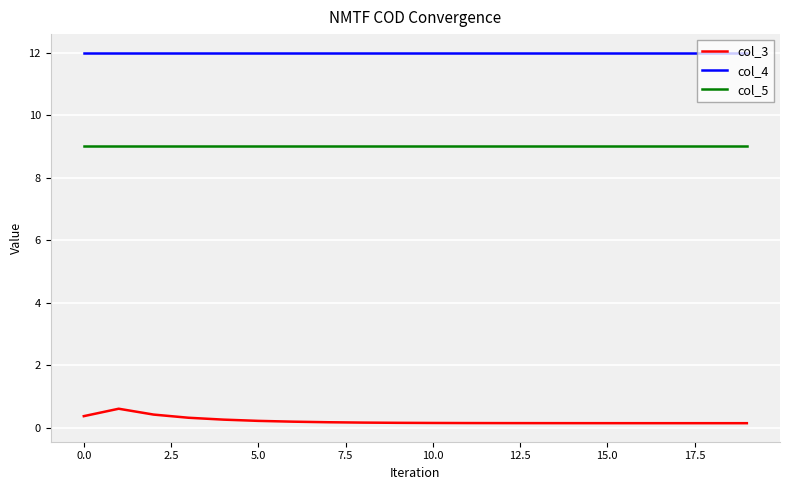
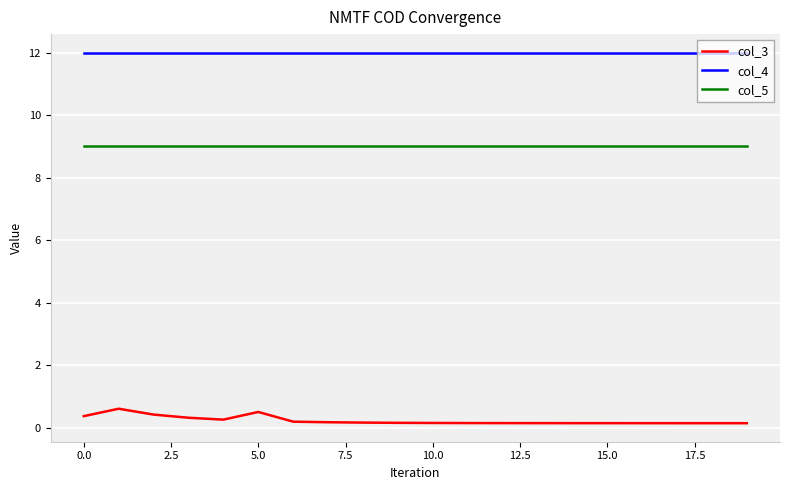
  {
    "col_3": {
      "0.0": 0.4,
-     "5.0": 0.2,
+     "5.0": 0.5,
      "10.0": 0.2,
      "15.0": 0.1
    },
    "col_4": {
      "0.0": 12.0,
      "5.0": 12.0,
      "10.0": 12.0,
      "15.0": 12.0
    },
    "col_5": {
      "0.0": 9.0,
      "5.0": 9.0,
      "10.0": 9.0,
      "15.0": 9.0
    }
  }
